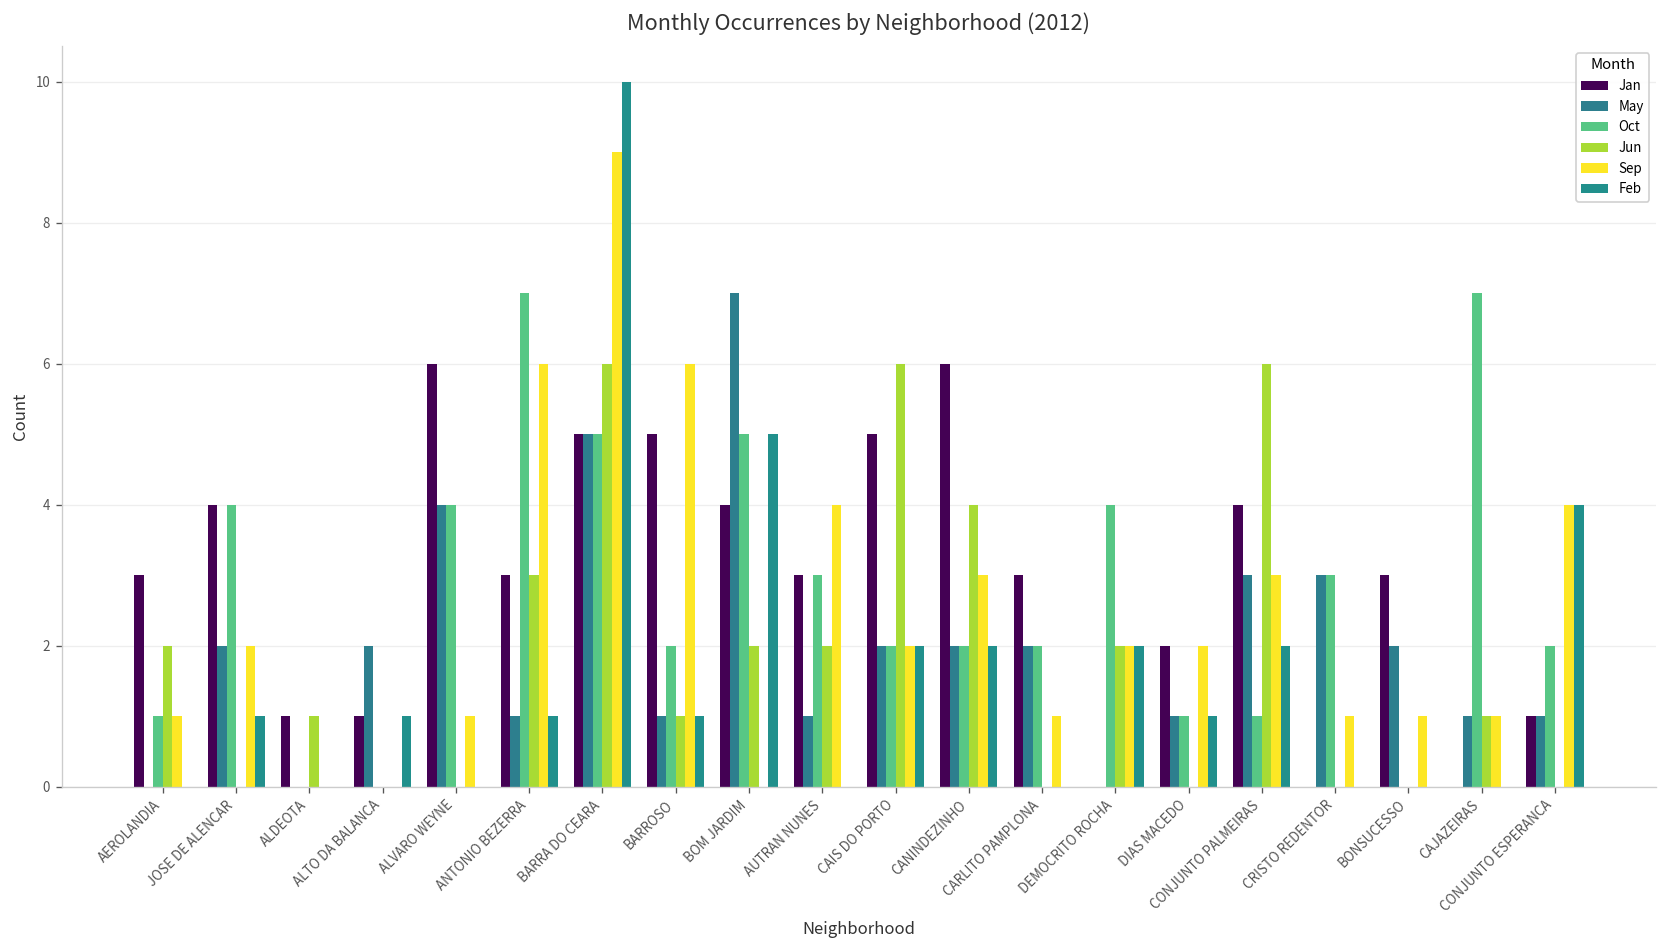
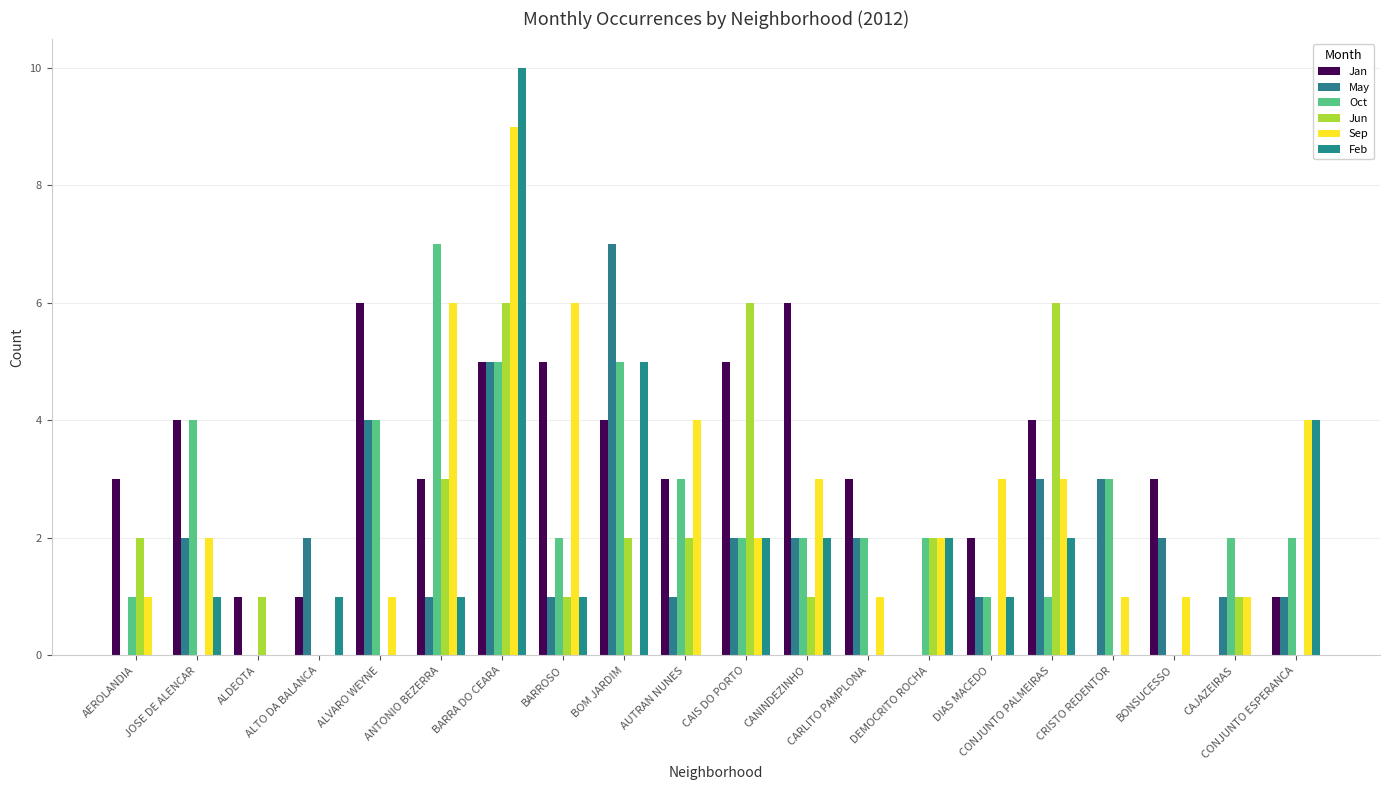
  {
    "Jan": {
      "AEROLANDIA": 3,
      "JOSE DE ALENCAR": 4,
      "ALDEOTA": 1,
      "ALTO DA BALANCA": 1,
      "ALVARO WEYNE": 6,
      "ANTONIO BEZERRA": 3,
      "BARRA DO CEARA": 5,
      "BARROSO": 5,
      "BOM JARDIM": 4,
      "AUTRAN NUNES": 3,
      "CAIS DO PORTO": 5,
      "CANINDEZINHO": 6,
      "CARLITO PAMPLONA": 3,
      "DEMOCRITO ROCHA": 0,
      "DIAS MACEDO": 2,
      "CONJUNTO PALMEIRAS": 4,
      "CRISTO REDENTOR": 0,
      "BONSUCESSO": 3,
      "CAJAZEIRAS": 0,
      "CONJUNTO ESPERANCA": 1
    },
    "Oct": {
      "AEROLANDIA": 1,
      "JOSE DE ALENCAR": 4,
      "ALDEOTA": 0,
      "ALTO DA BALANCA": 0,
      "ALVARO WEYNE": 4,
      "ANTONIO BEZERRA": 7,
      "BARRA DO CEARA": 5,
      "BARROSO": 2,
      "BOM JARDIM": 5,
      "AUTRAN NUNES": 3,
      "CAIS DO PORTO": 2,
      "CANINDEZINHO": 2,
      "CARLITO PAMPLONA": 2,
-     "DEMOCRITO ROCHA": 4,
+     "DEMOCRITO ROCHA": 2,
      "DIAS MACEDO": 1,
      "CONJUNTO PALMEIRAS": 1,
      "CRISTO REDENTOR": 3,
      "BONSUCESSO": 0,
-     "CAJAZEIRAS": 7,
+     "CAJAZEIRAS": 2,
      "CONJUNTO ESPERANCA": 2
    },
    "Jun": {
      "AEROLANDIA": 2,
      "JOSE DE ALENCAR": 0,
      "ALDEOTA": 1,
      "ALTO DA BALANCA": 0,
      "ALVARO WEYNE": 0,
      "ANTONIO BEZERRA": 3,
      "BARRA DO CEARA": 6,
      "BARROSO": 1,
      "BOM JARDIM": 2,
      "AUTRAN NUNES": 2,
      "CAIS DO PORTO": 6,
-     "CANINDEZINHO": 4,
+     "CANINDEZINHO": 1,
      "CARLITO PAMPLONA": 0,
      "DEMOCRITO ROCHA": 2,
      "DIAS MACEDO": 0,
      "CONJUNTO PALMEIRAS": 6,
      "CRISTO REDENTOR": 0,
      "BONSUCESSO": 0,
      "CAJAZEIRAS": 1,
      "CONJUNTO ESPERANCA": 0
    },
    "Sep": {
      "AEROLANDIA": 1,
      "JOSE DE ALENCAR": 2,
      "ALDEOTA": 0,
      "ALTO DA BALANCA": 0,
      "ALVARO WEYNE": 1,
      "ANTONIO BEZERRA": 6,
      "BARRA DO CEARA": 9,
      "BARROSO": 6,
      "BOM JARDIM": 0,
      "AUTRAN NUNES": 4,
      "CAIS DO PORTO": 2,
      "CANINDEZINHO": 3,
      "CARLITO PAMPLONA": 1,
      "DEMOCRITO ROCHA": 2,
-     "DIAS MACEDO": 2,
+     "DIAS MACEDO": 3,
      "CONJUNTO PALMEIRAS": 3,
      "CRISTO REDENTOR": 1,
      "BONSUCESSO": 1,
      "CAJAZEIRAS": 1,
      "CONJUNTO ESPERANCA": 4
    }
  }
